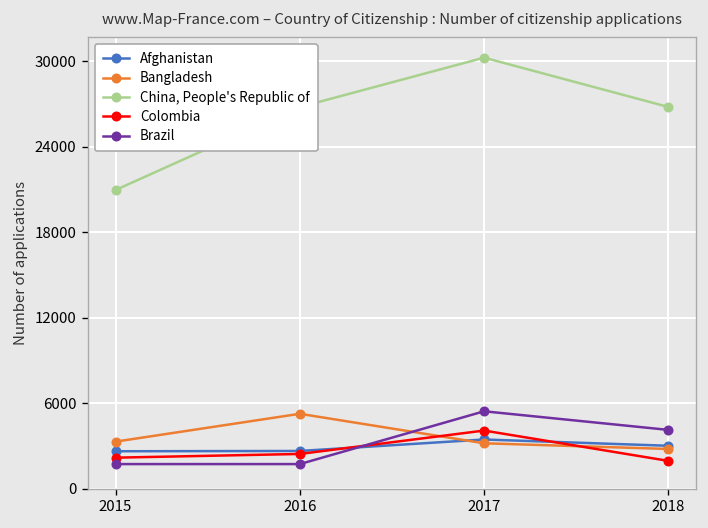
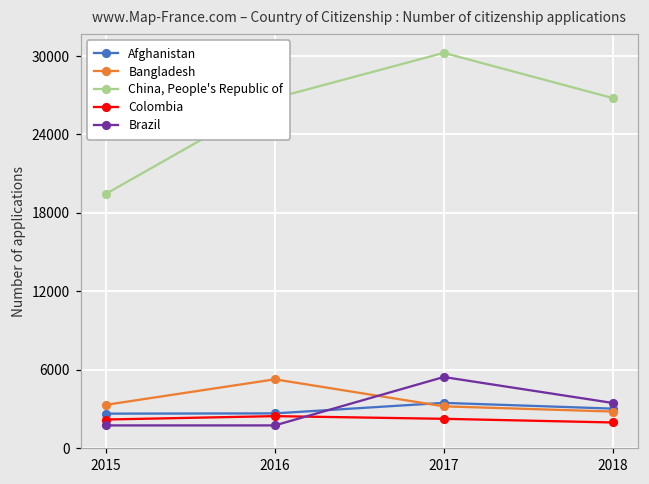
  {
    "Afghanistan": {
      "2015": 2600,
      "2017": 3500,
      "2018": 3000
    },
    "Bangladesh": {
      "2015": 3300,
      "2016": 5300,
      "2017": 3200,
      "2018": 2800
    },
    "China, People's Republic of": {
-     "2015": 21000,
+     "2015": 19500,
      "2017": 30300,
      "2018": 26800
    },
    "Colombia": {
      "2015": 2200,
-     "2017": 4100,
+     "2017": 2200,
      "2018": 2000
    },
    "Brazil": {
      "2015": 1700,
      "2016": 1700,
      "2017": 5400,
-     "2018": 4100
+     "2018": 3500
    }
  }
